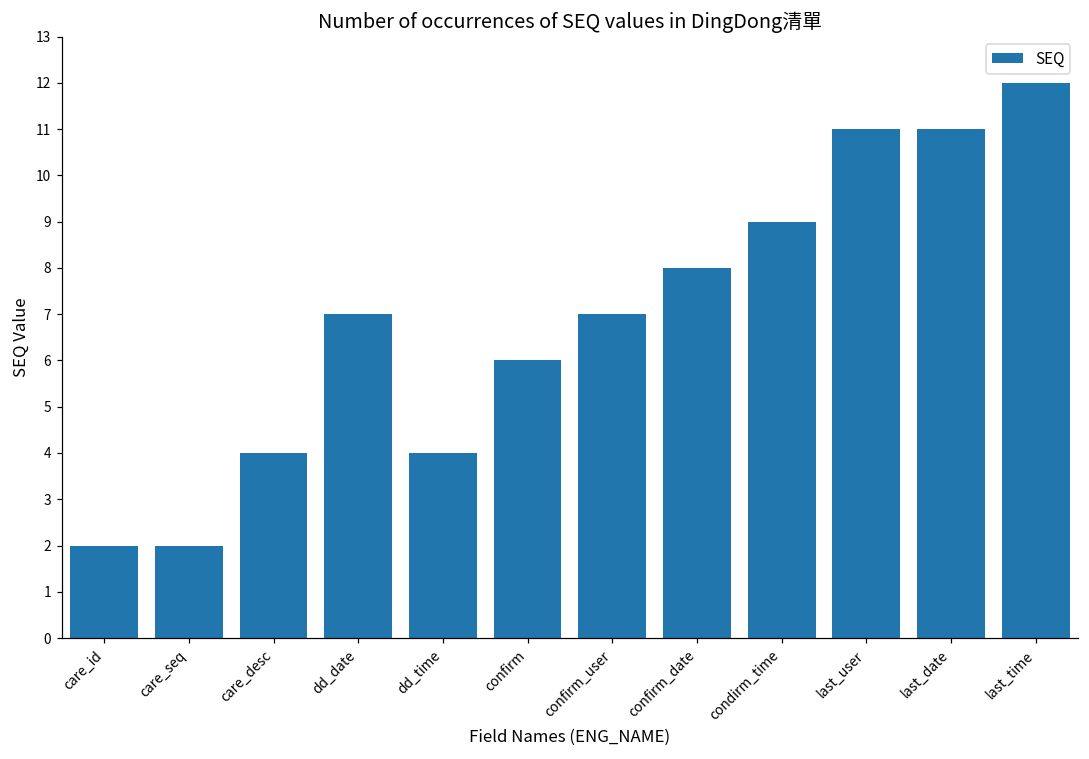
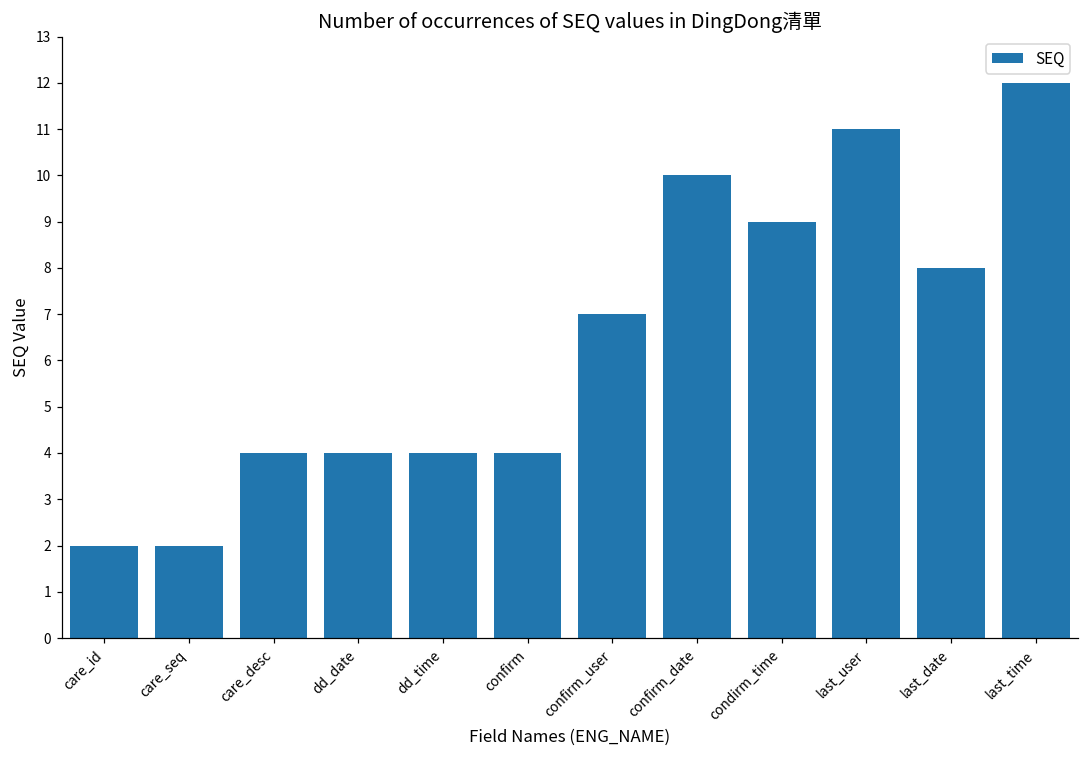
  {
    "care_id": 2,
    "care_seq": 2,
    "care_desc": 4,
-   "dd_date": 7,
+   "dd_date": 4,
    "dd_time": 4,
-   "confirm": 6,
+   "confirm": 4,
    "confirm_user": 7,
-   "confirm_date": 8,
+   "confirm_date": 10,
    "condirm_time": 9,
    "last_user": 11,
-   "last_date": 11,
+   "last_date": 8,
    "last_time": 12
  }
